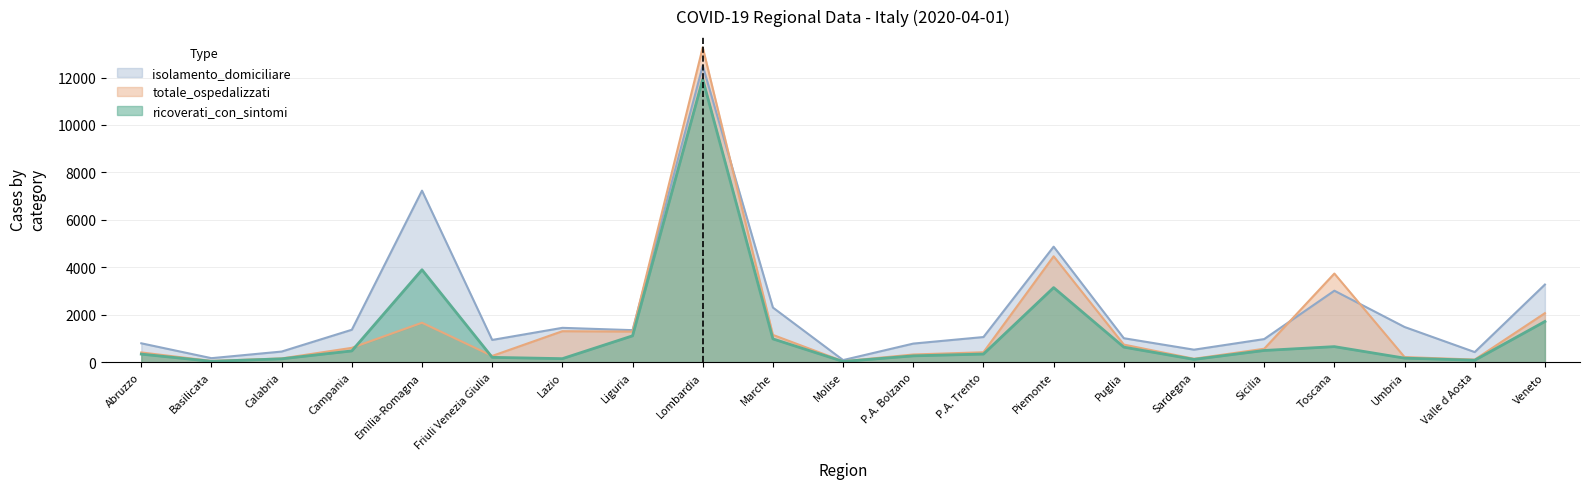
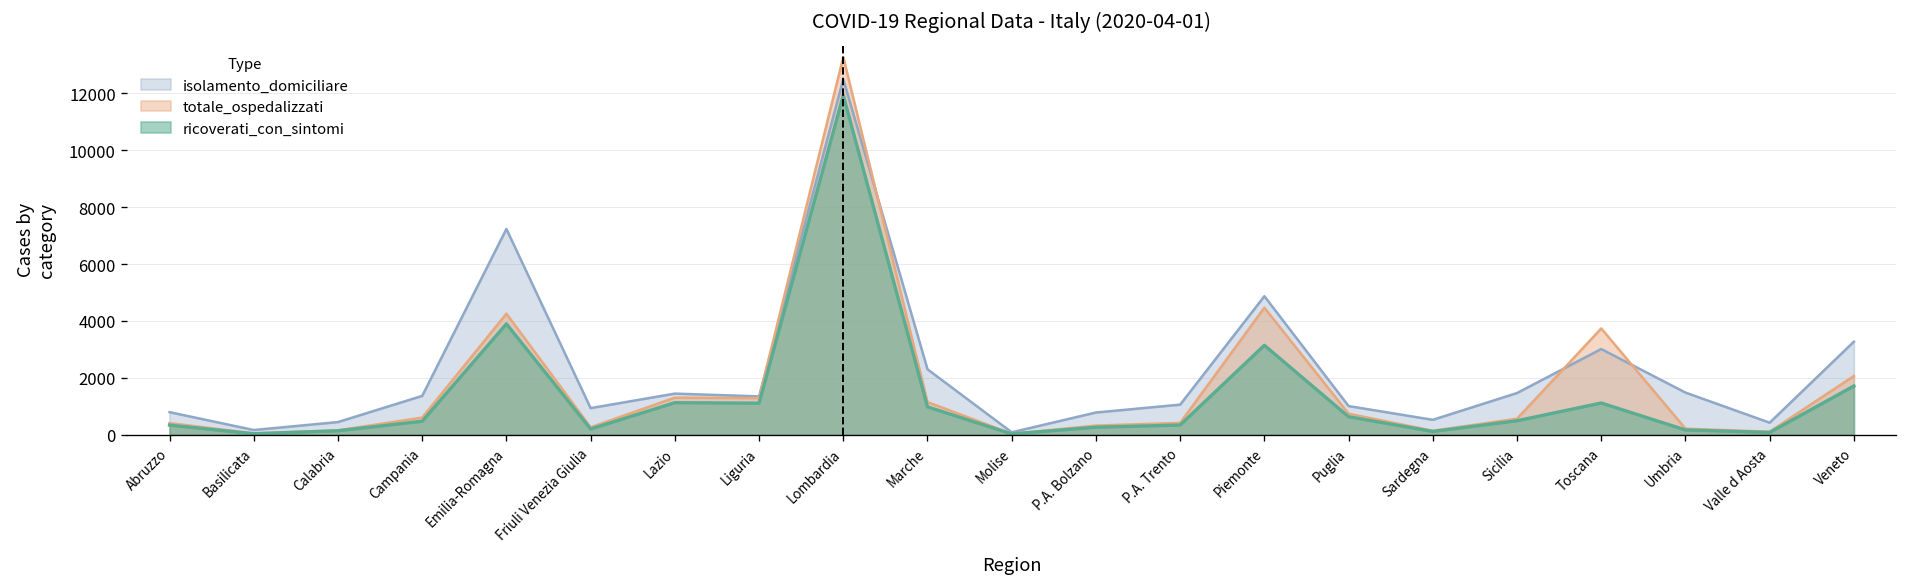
  {
    "isolamento_domiciliare": {
      "Abruzzo": 800,
      "Basilicata": 200,
      "Calabria": 500,
      "Campania": 1400,
      "Emilia-Romagna": 7200,
      "Friuli Venezia Giulia": 900,
      "Lazio": 1500,
      "Lombardia": 12500,
      "Marche": 2300,
      "P.A. Bolzano": 800,
      "P.A. Trento": 1100,
      "Piemonte": 4900,
      "Puglia": 1000,
      "Sardegna": 500,
-     "Sicilia": 1000,
+     "Sicilia": 1500,
      "Toscana": 3000,
      "Umbria": 1500,
      "Valle d Aosta": 400,
      "Veneto": 3300
    },
    "totale_ospedalizzati": {
      "Campania": 600,
-     "Emilia-Romagna": 1700,
+     "Emilia-Romagna": 4300,
      "Lazio": 1300,
      "Lombardia": 13300,
      "Marche": 1200,
      "Piemonte": 4500,
      "Toscana": 3700,
      "Veneto": 2100
    },
    "ricoverati_con_sintomi": {
      "Campania": 500,
      "Emilia-Romagna": 3900,
-     "Lazio": 200,
+     "Lazio": 1100,
      "Liguria": 1100,
      "Lombardia": 11900,
      "Marche": 1000,
      "Piemonte": 3100,
-     "Toscana": 700,
+     "Toscana": 1100,
      "Veneto": 1700
    }
  }
